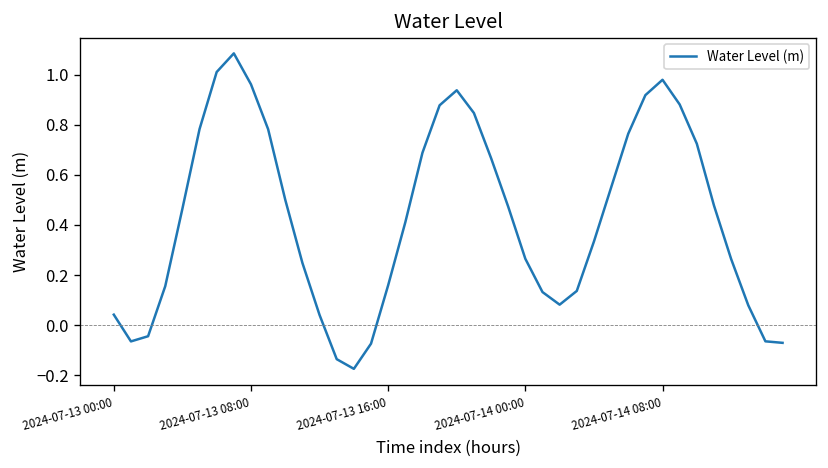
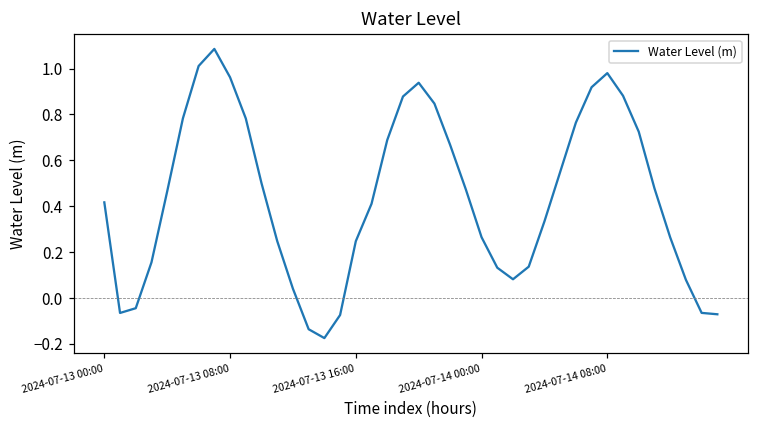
  {
-   "2024-07-13 00:00": 0.04,
+   "2024-07-13 00:00": 0.42,
    "2024-07-13 08:00": 0.96,
-   "2024-07-13 16:00": 0.16,
+   "2024-07-13 16:00": 0.25,
    "2024-07-14 00:00": 0.26,
    "2024-07-14 08:00": 0.98
  }
